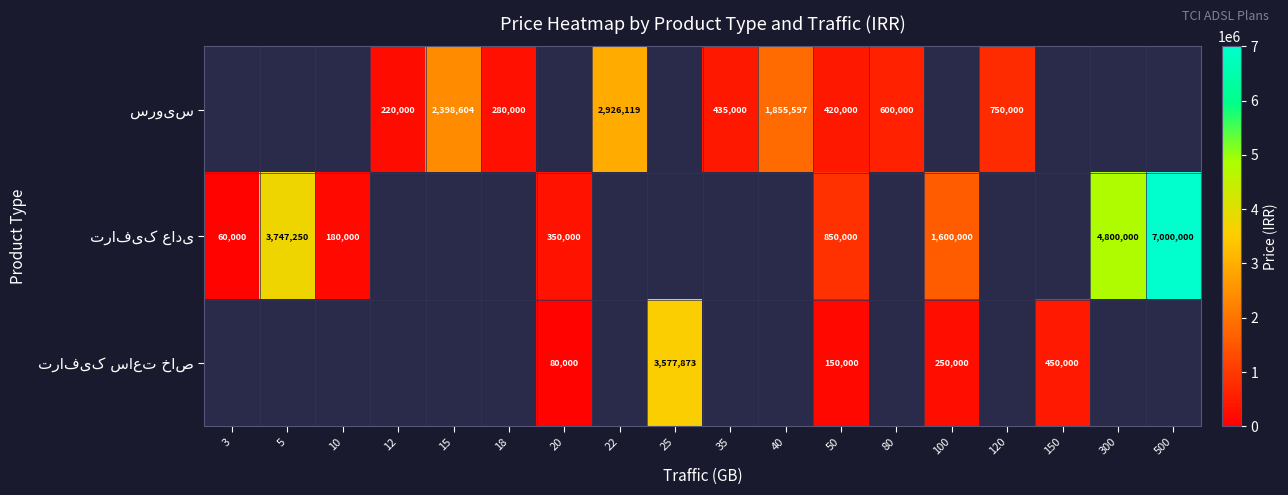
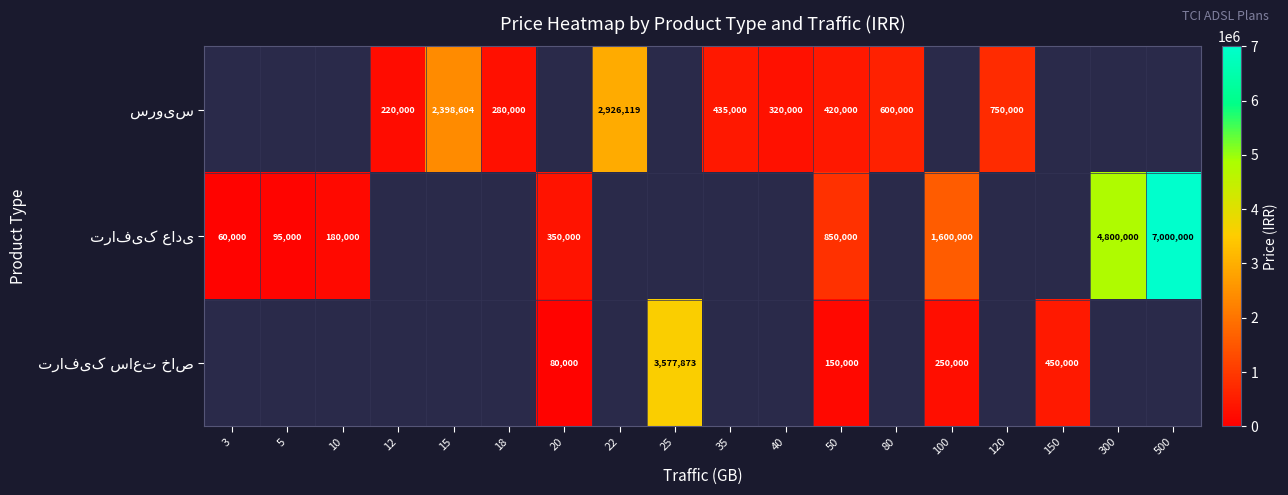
  {
    "سرویس": {
      "12": "220,000",
      "15": "2,398,604",
      "18": "280,000",
      "22": "2,926,119",
      "35": "435,000",
-     "40": "1,855,597",
+     "40": "320,000",
      "50": "420,000",
      "80": "600,000",
      "120": "750,000"
    },
    "ترافیک عادی": {
      "3": "60,000",
-     "5": "3,747,250",
+     "5": "95,000",
      "10": "180,000",
      "20": "350,000",
      "50": "850,000",
      "100": "1,600,000",
      "300": "4,800,000",
      "500": "7,000,000"
    },
    "ترافیک ساعت خاص": {
      "20": "80,000",
      "25": "3,577,873",
      "50": "150,000",
      "100": "250,000",
      "150": "450,000"
    }
  }
